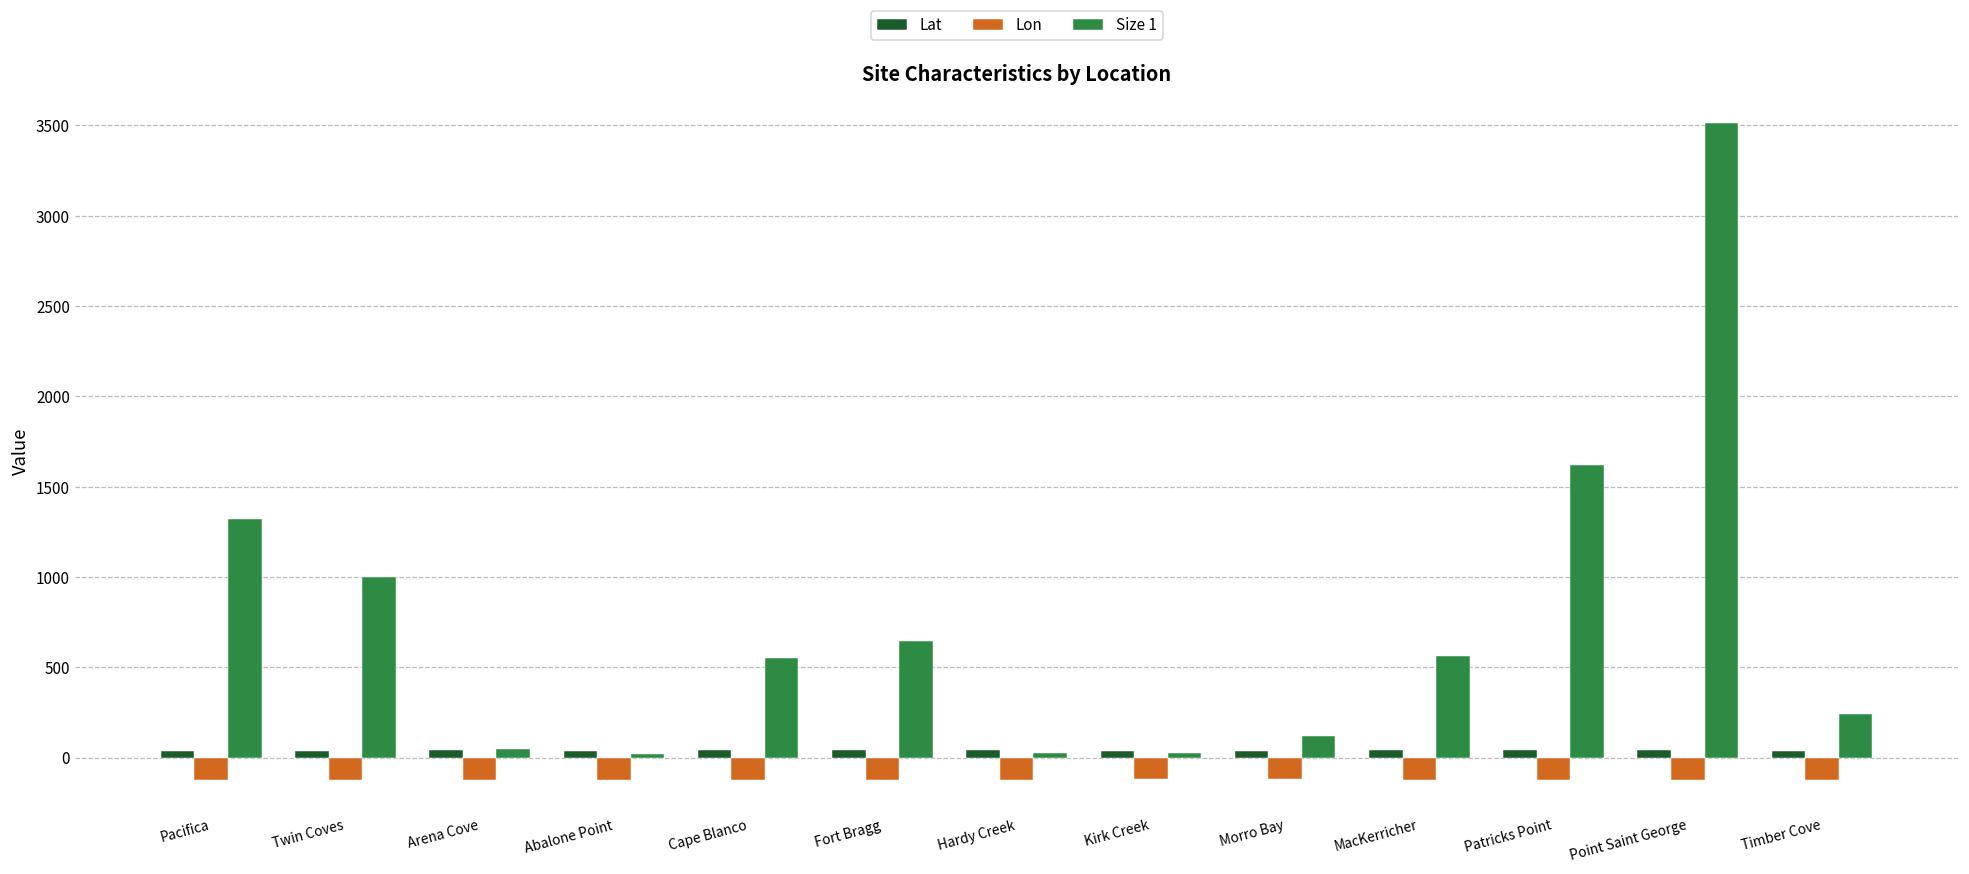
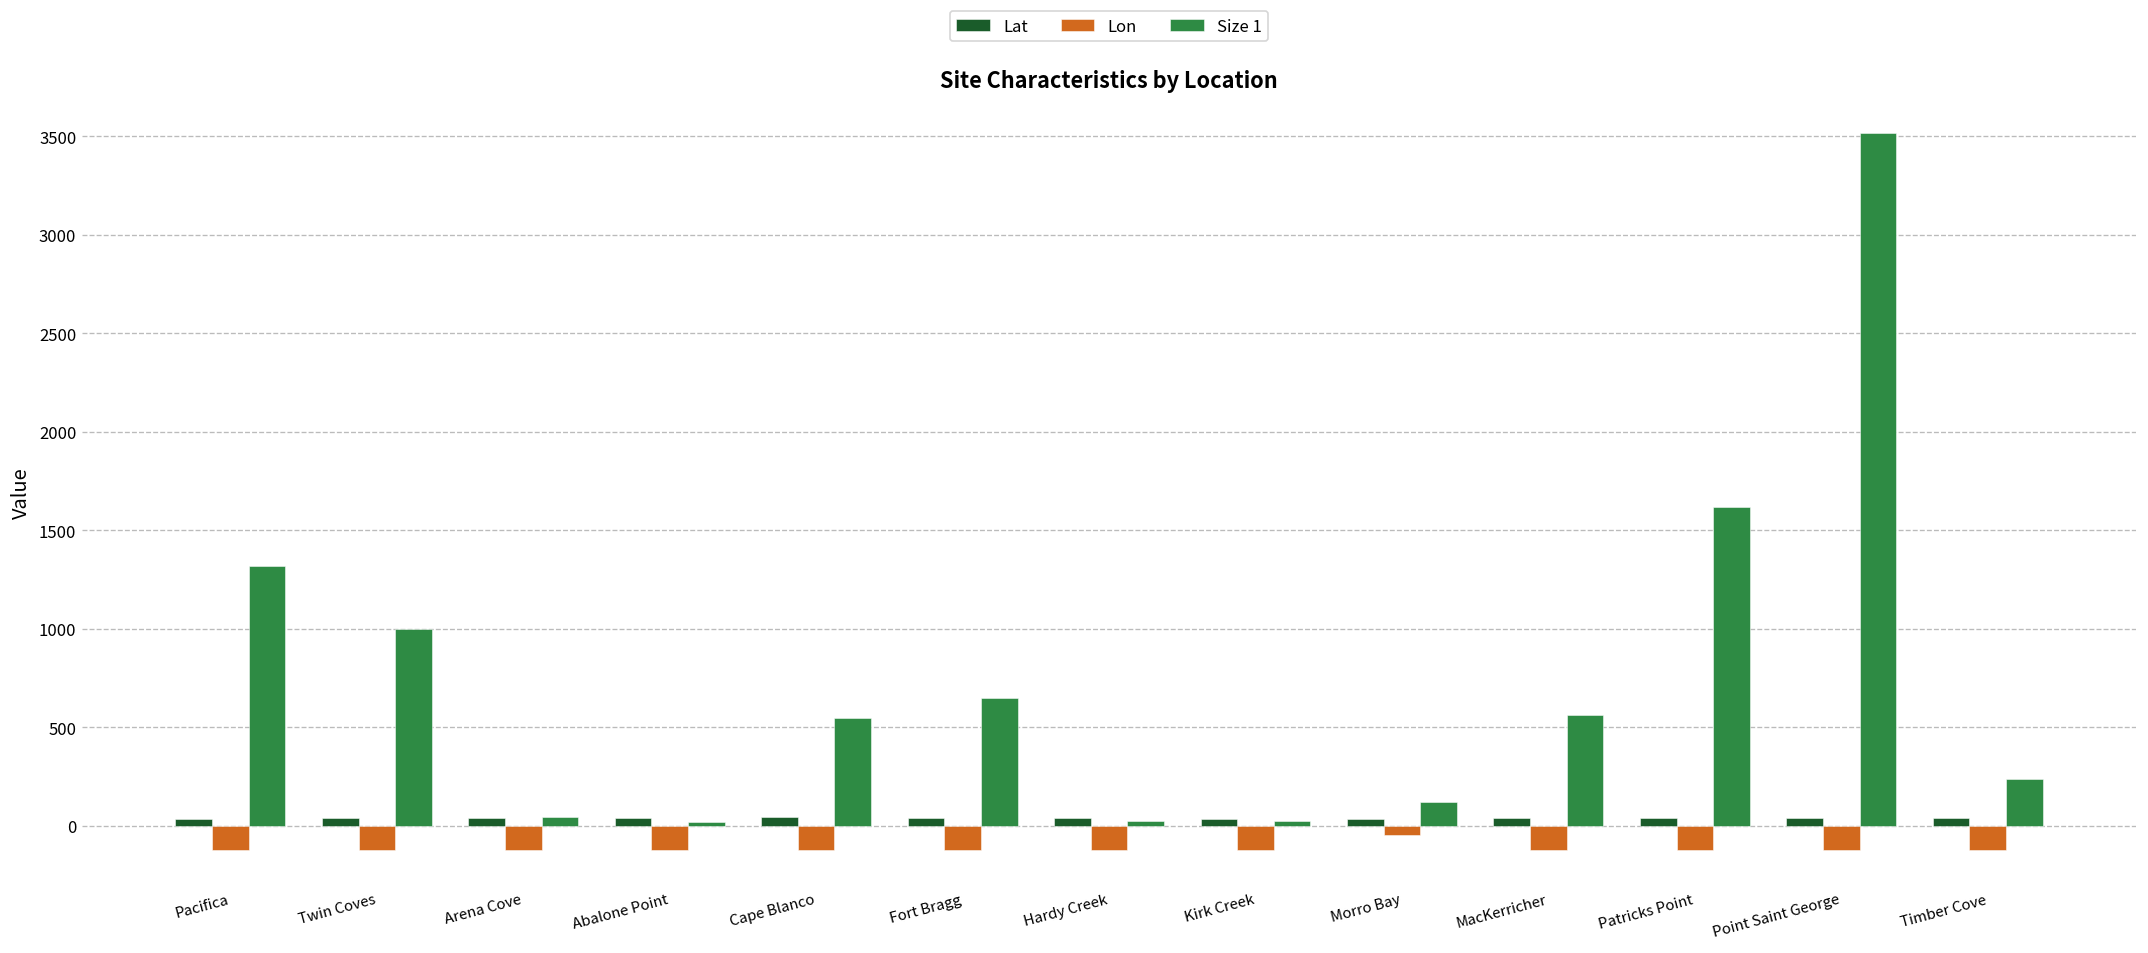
  {
    "Lon": {
      "Pacifica": -120,
      "Twin Coves": -120,
      "Arena Cove": -120,
      "Abalone Point": -120,
      "Cape Blanco": -120,
      "Fort Bragg": -120,
      "Hardy Creek": -120,
      "Kirk Creek": -120,
-     "Morro Bay": -120,
+     "Morro Bay": -40,
      "MacKerricher": -120,
      "Patricks Point": -120,
      "Point Saint George": -120,
      "Timber Cove": -120
    }
  }
